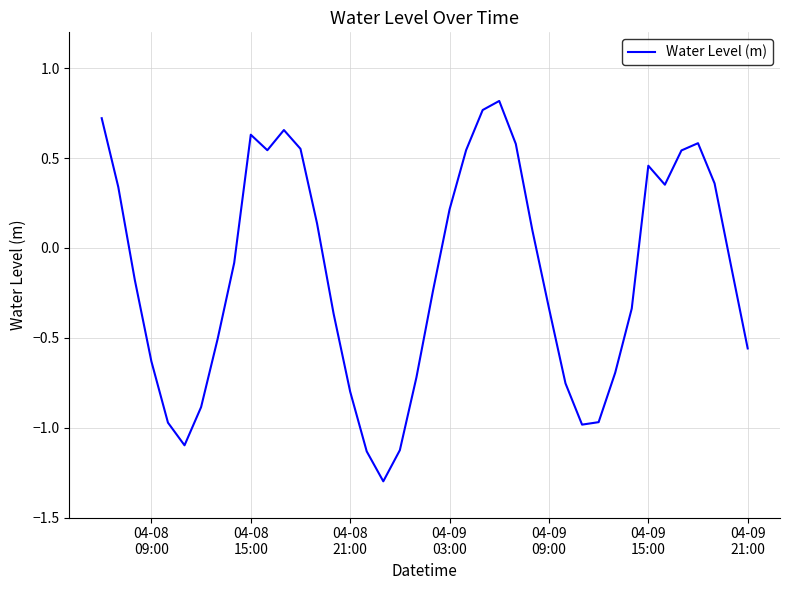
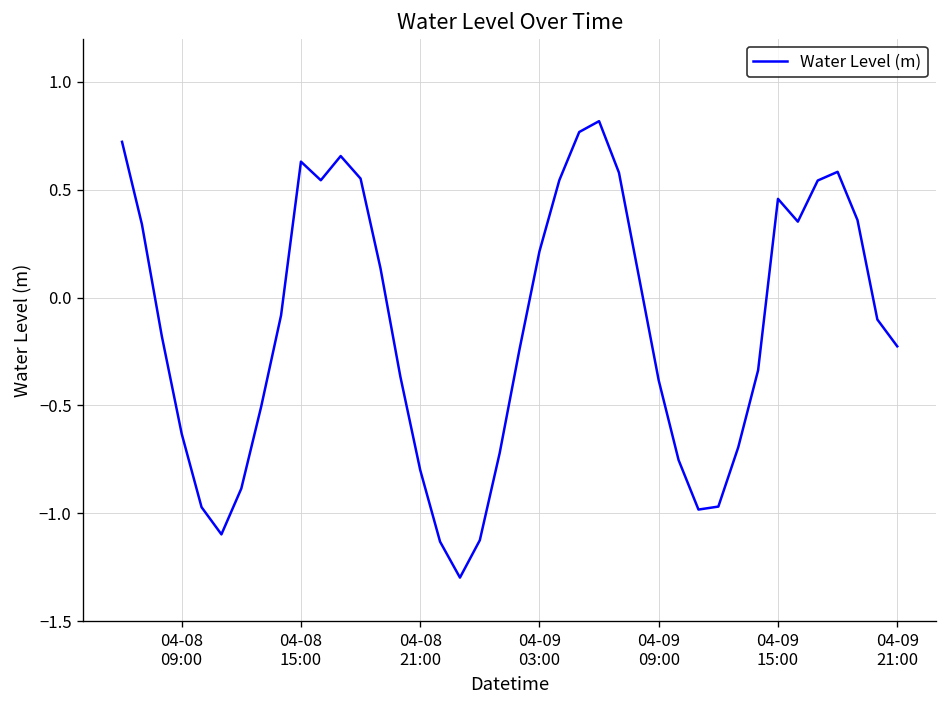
  {
    "04-08 09:00": -0.63,
    "04-08 15:00": 0.63,
    "04-08 21:00": -0.80,
    "04-09 03:00": 0.21,
-   "04-09 09:00": -0.33,
+   "04-09 09:00": -0.38,
    "04-09 15:00": 0.46,
-   "04-09 21:00": -0.56
+   "04-09 21:00": -0.23
  }
